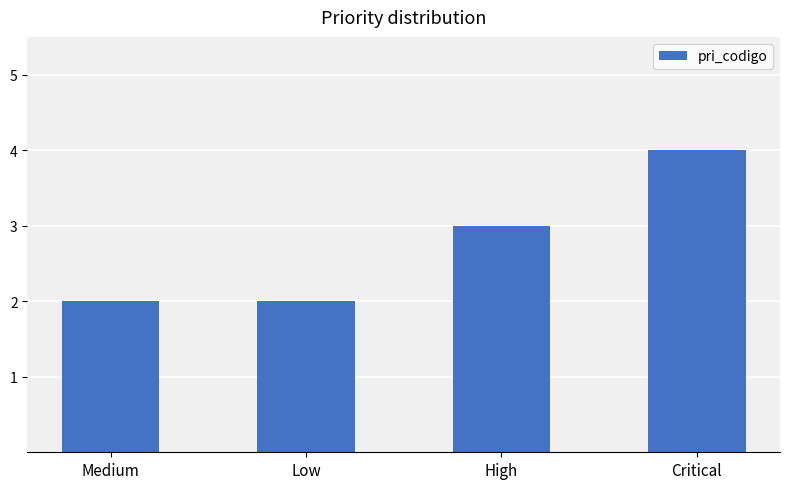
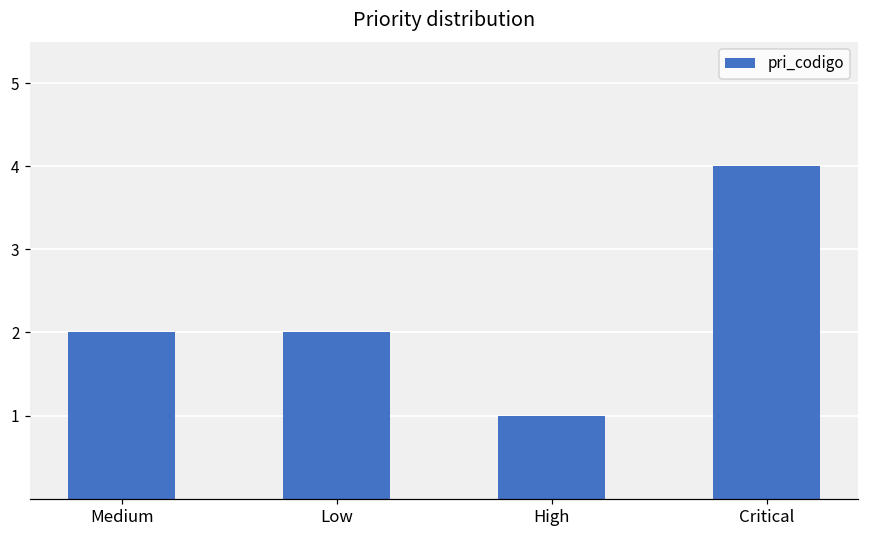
  {
    "Medium": 2,
    "Low": 2,
-   "High": 3,
+   "High": 1,
    "Critical": 4
  }
